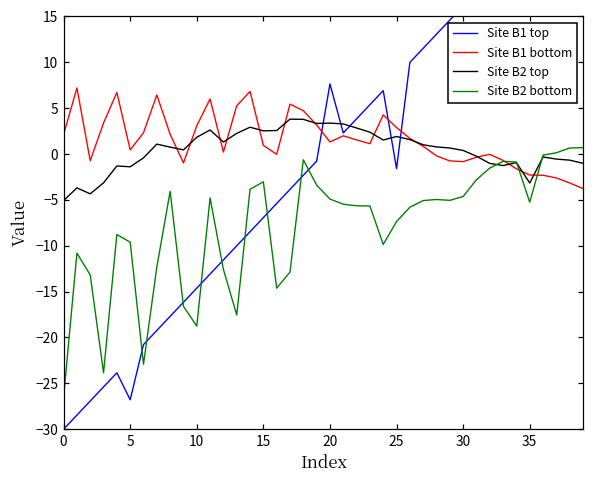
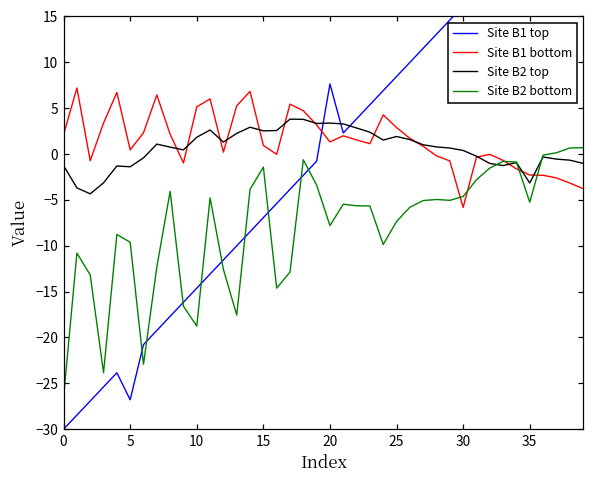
  {
    "Site B1 top": {
      "0": -30,
      "5": -27,
      "10": -15,
      "15": -7,
      "20": 8,
-     "25": -2
+     "25": 8
    },
    "Site B1 bottom": {
      "0": 2,
      "5": 0,
-     "10": 3,
+     "10": 5,
      "15": 1,
      "20": 1,
      "25": 3,
-     "30": -1,
+     "30": -6,
      "35": -2
    },
    "Site B2 top": {
-     "0": -5,
+     "0": -1,
      "5": -1,
      "10": 2,
      "15": 3,
      "20": 3,
      "25": 2,
      "30": 0,
      "35": -3
    },
    "Site B2 bottom": {
      "0": -27,
      "5": -10,
      "10": -19,
-     "15": -3,
-     "20": -5,
+     "15": -1,
+     "20": -8,
      "25": -7,
      "30": -5,
      "35": -5
    }
  }
